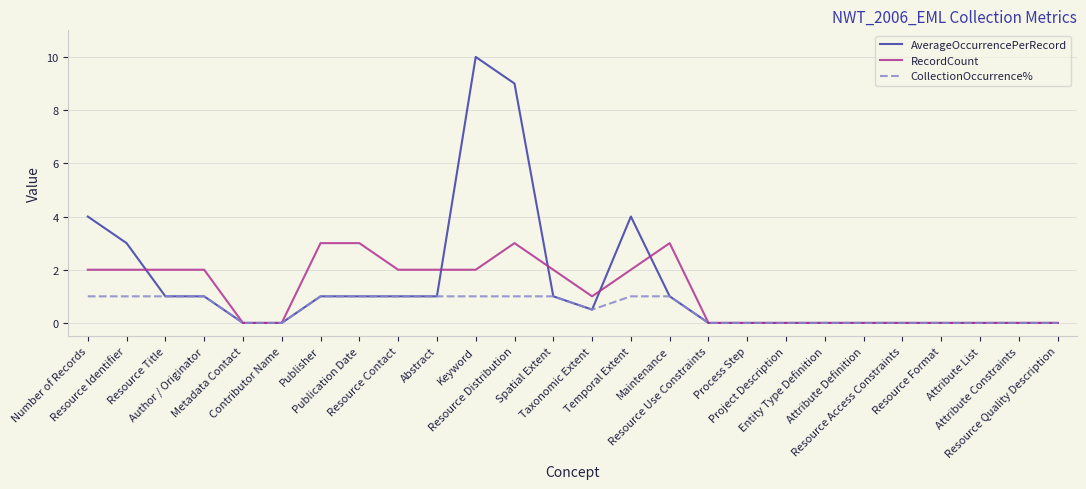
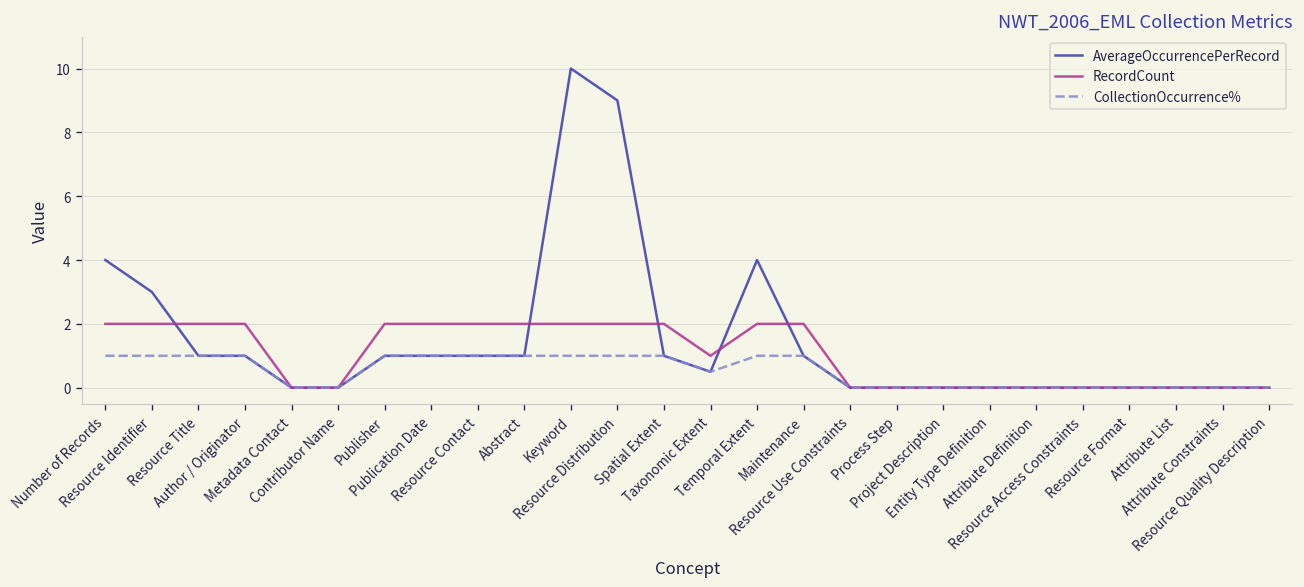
  {
    "AverageOccurrencePerRecord": {
      "Number of Records": 4,
      "Resource Identifier": 3,
      "Keyword": 10,
      "Resource Distribution": 9,
      "Temporal Extent": 4
    },
    "RecordCount": {
      "Number of Records": 2,
      "Resource Identifier": 2,
      "Resource Title": 2,
      "Author / Originator": 2,
-     "Publisher": 3,
-     "Publication Date": 3,
+     "Publisher": 2,
+     "Publication Date": 2,
      "Resource Contact": 2,
      "Abstract": 2,
      "Keyword": 2,
-     "Resource Distribution": 3,
+     "Resource Distribution": 2,
      "Spatial Extent": 2,
      "Taxonomic Extent": 1,
      "Temporal Extent": 2,
-     "Maintenance": 3
+     "Maintenance": 2
    },
    "CollectionOccurrence%": {
      "Number of Records": 1,
      "Resource Identifier": 1,
      "Keyword": 1,
      "Resource Distribution": 1,
      "Temporal Extent": 1
    }
  }
